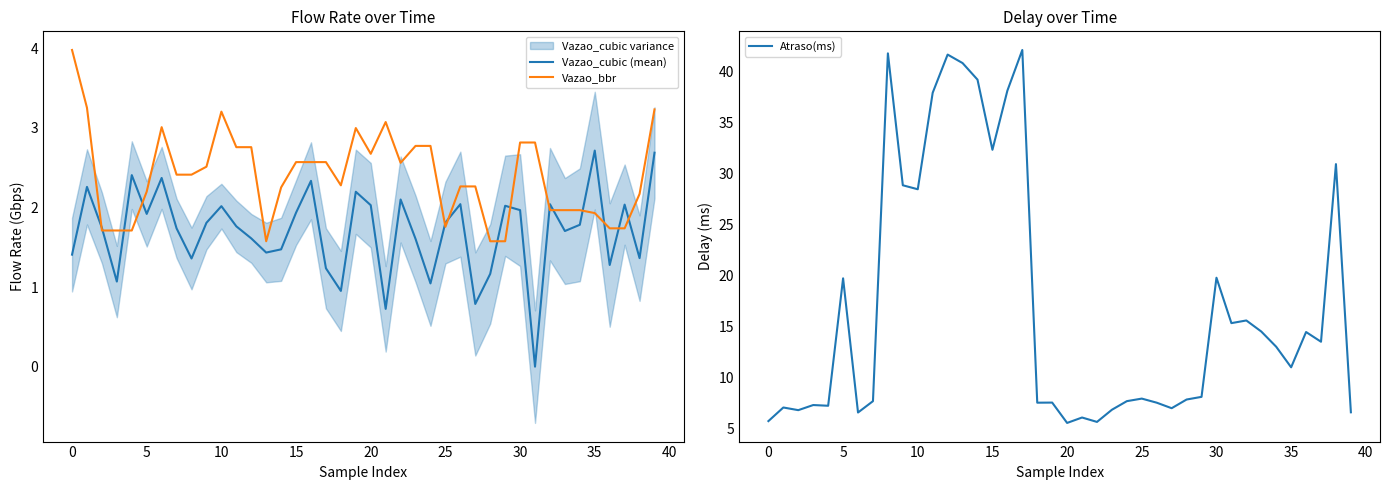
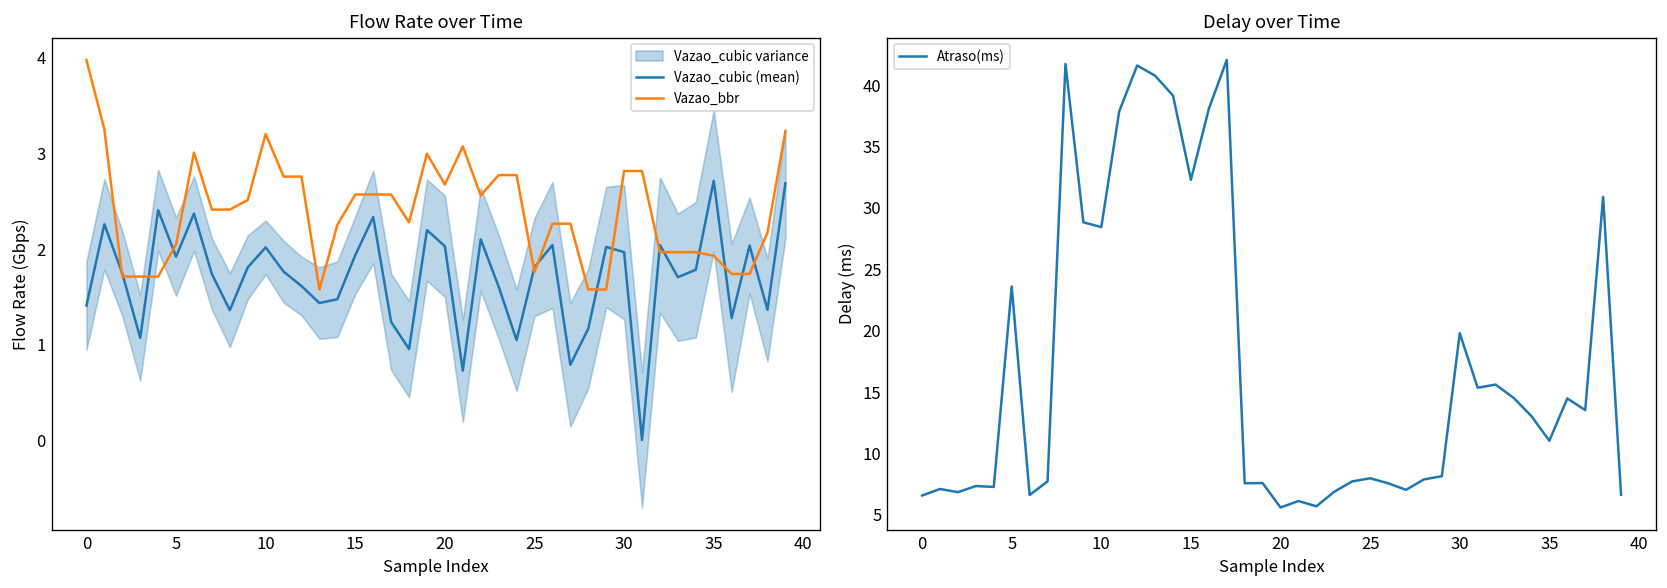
  {
    "Flow Rate over Time": {
      "Vazao_bbr": {
        "0": 4.0,
-       "5": 2.2,
+       "5": 2.0,
        "10": 3.2,
        "15": 2.6,
        "20": 2.7,
        "25": 1.8,
        "30": 2.8,
        "35": 1.9
      }
    },
    "Delay over Time": {
-     "0": 5.8,
-     "5": 19.7,
+     "0": 6.6,
+     "5": 23.6,
      "10": 28.4,
      "15": 32.3,
      "20": 5.6,
      "25": 8.0,
      "30": 19.8,
      "35": 11.0
    }
  }
